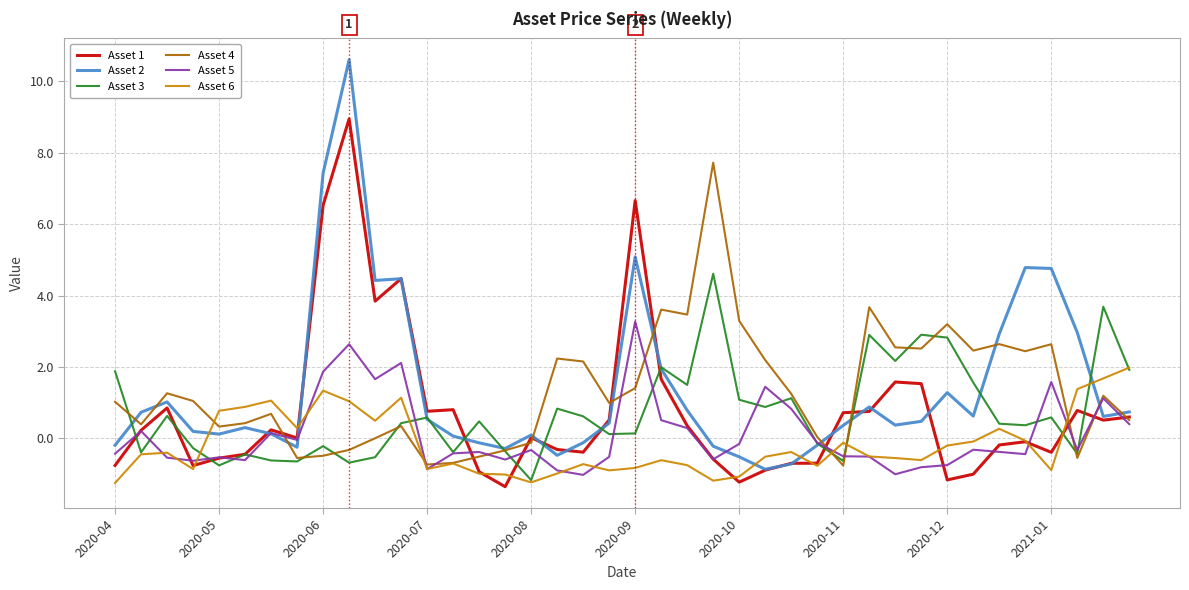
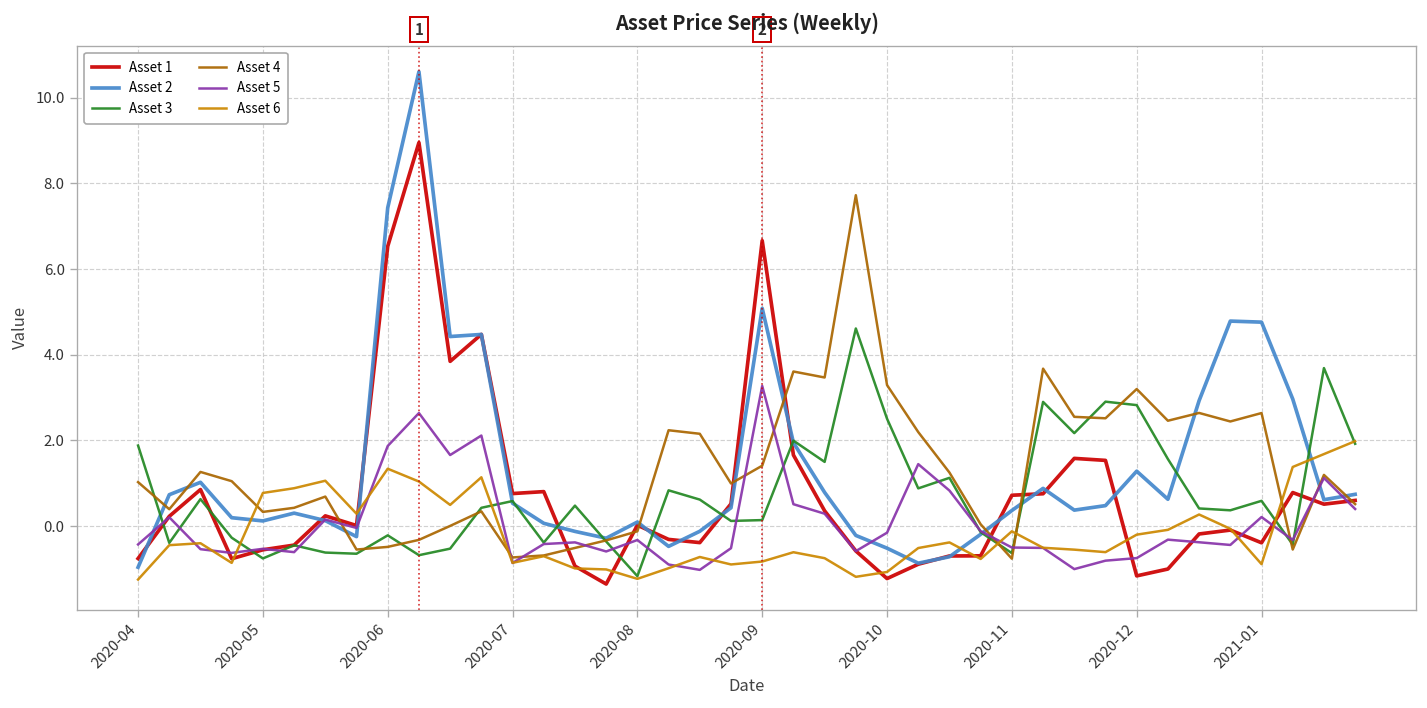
  {
    "Asset 1": {
      "2020-04": -0.8,
      "2020-06": 6.5,
      "2020-07": 0.8,
      "2020-08": 0.0,
      "2020-09": 6.7,
      "2020-10": -1.2,
      "2020-11": 0.7,
      "2020-12": -1.2,
      "2021-01": -0.4
    },
    "Asset 2": {
-     "2020-04": -0.2,
+     "2020-04": -1.0,
      "2020-05": 0.1,
      "2020-06": 7.4,
      "2020-08": 0.1,
      "2020-09": 5.1,
      "2020-10": -0.5,
      "2020-11": 0.4,
      "2020-12": 1.3,
      "2021-01": 4.8
    },
    "Asset 3": {
      "2020-04": 1.9,
      "2020-05": -0.8,
      "2020-06": -0.2,
      "2020-09": 0.1,
-     "2020-10": 1.1,
+     "2020-10": 2.5,
      "2020-11": -0.6,
      "2020-12": 2.8,
      "2021-01": 0.6
    },
    "Asset 5": {
      "2020-04": -0.4,
      "2020-06": 1.9,
      "2020-08": -0.3,
      "2020-09": 3.3,
      "2020-10": -0.2,
      "2020-11": -0.5,
      "2020-12": -0.7,
-     "2021-01": 1.6
+     "2021-01": 0.2
    }
  }
